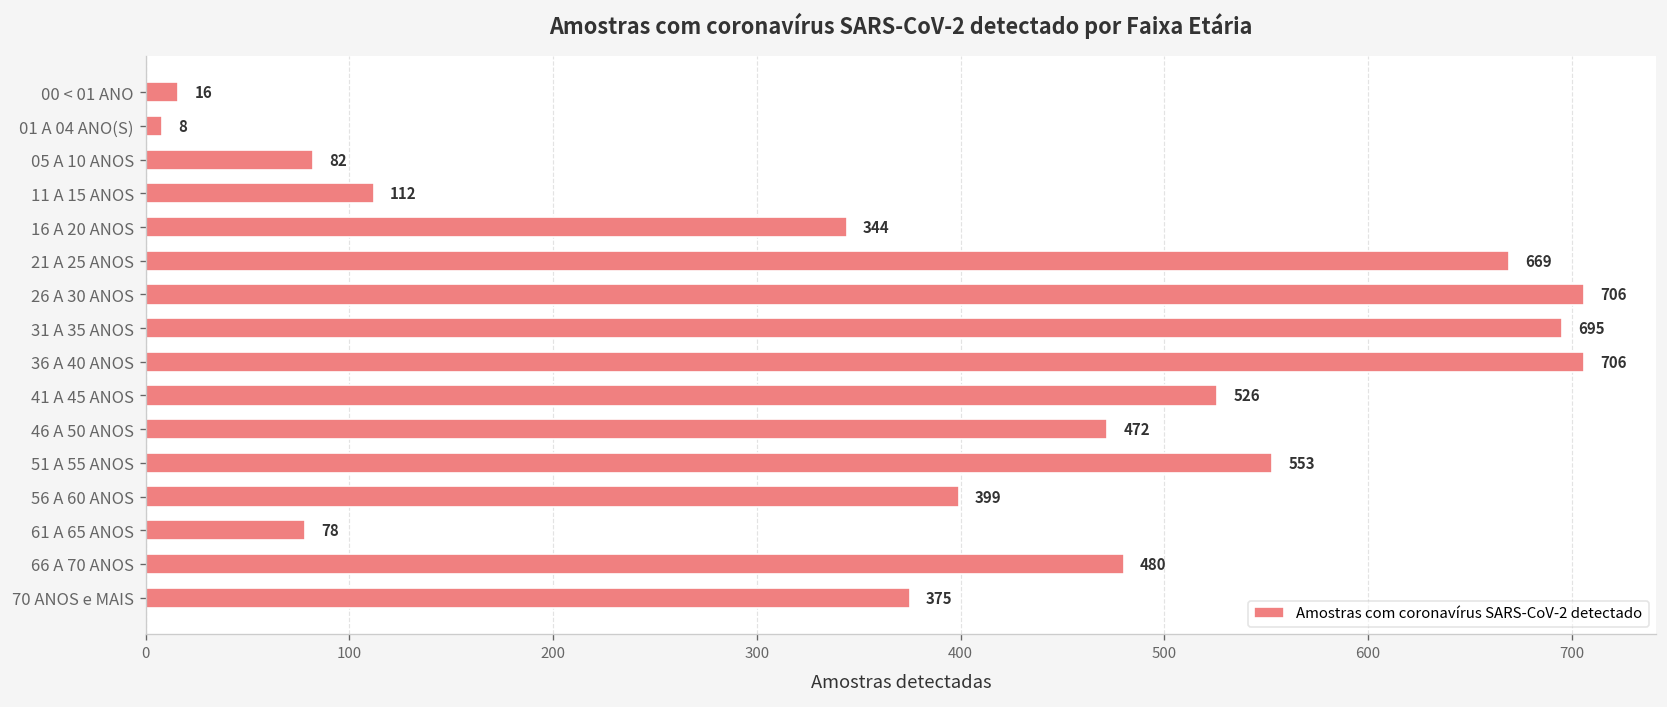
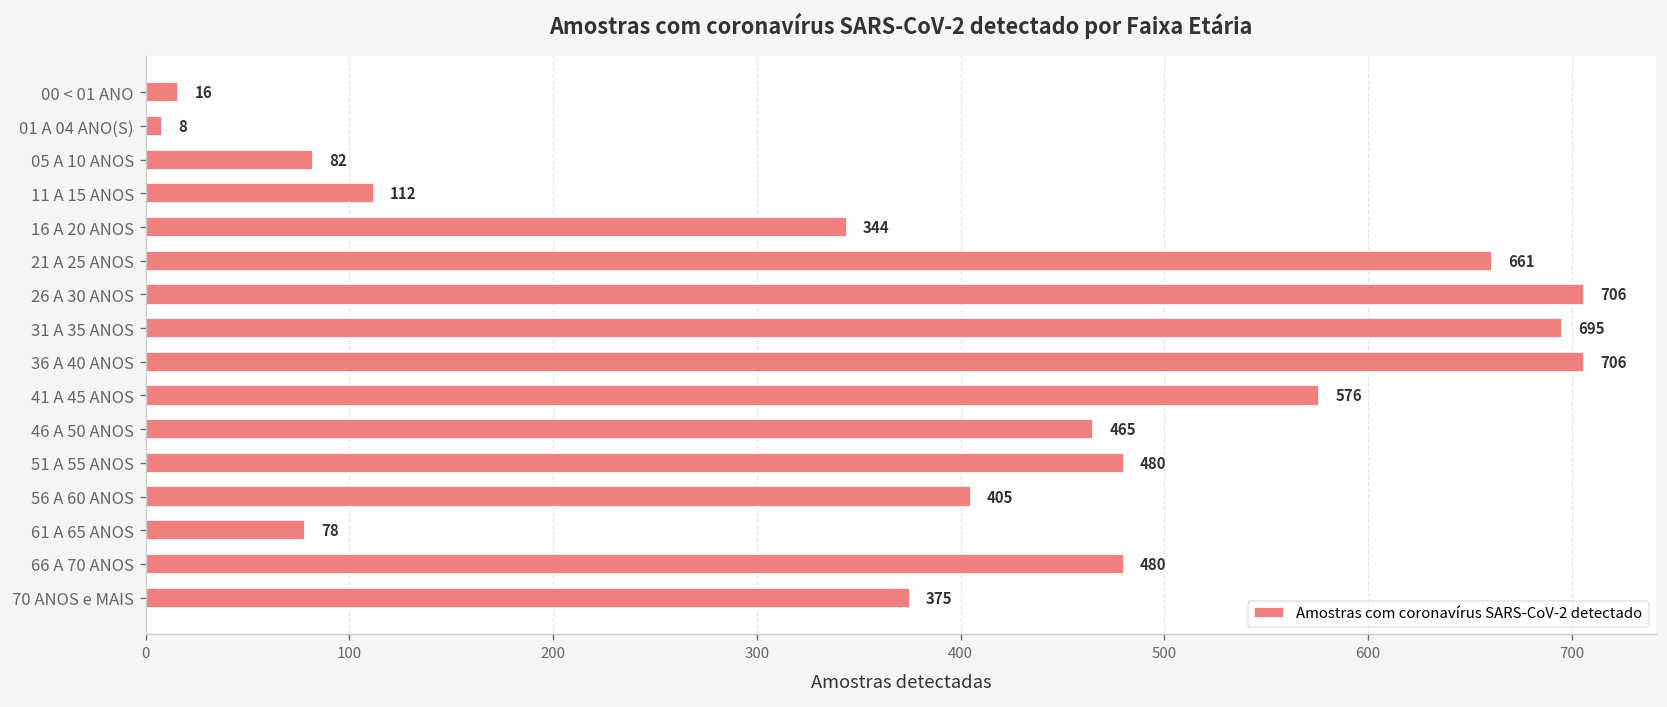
  {
    "00 < 01 ANO": 16,
    "01 A 04 ANO(S)": 8,
    "05 A 10 ANOS": 82,
    "11 A 15 ANOS": 112,
    "16 A 20 ANOS": 344,
-   "21 A 25 ANOS": 669,
+   "21 A 25 ANOS": 661,
    "26 A 30 ANOS": 706,
    "31 A 35 ANOS": 695,
    "36 A 40 ANOS": 706,
-   "41 A 45 ANOS": 526,
-   "46 A 50 ANOS": 472,
-   "51 A 55 ANOS": 553,
-   "56 A 60 ANOS": 399,
+   "41 A 45 ANOS": 576,
+   "46 A 50 ANOS": 465,
+   "51 A 55 ANOS": 480,
+   "56 A 60 ANOS": 405,
    "61 A 65 ANOS": 78,
    "66 A 70 ANOS": 480,
    "70 ANOS e MAIS": 375
  }
